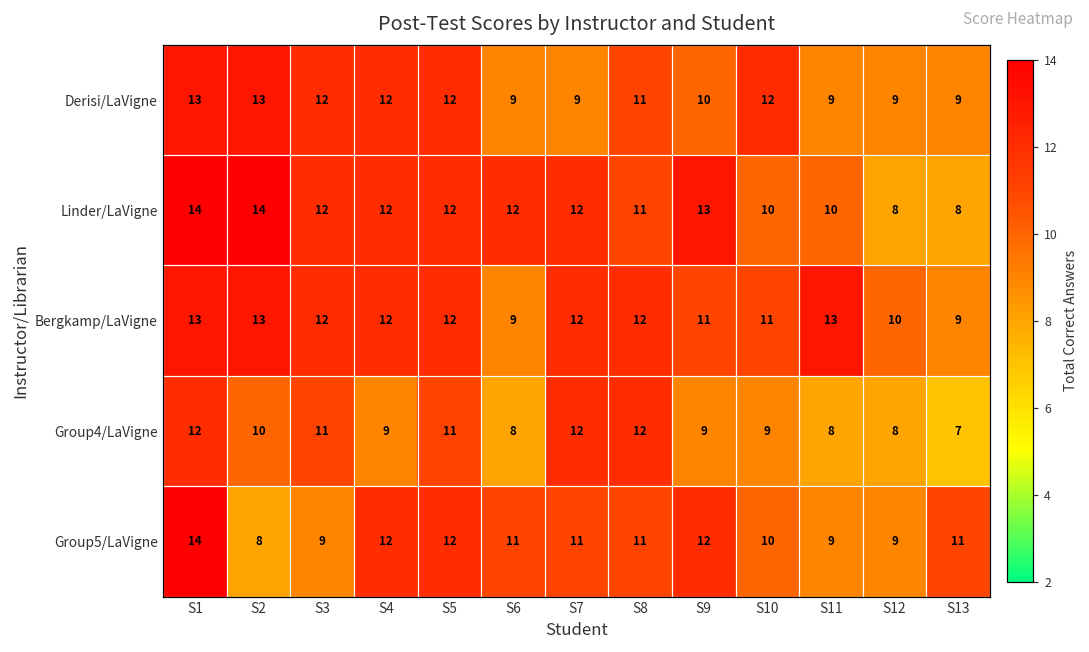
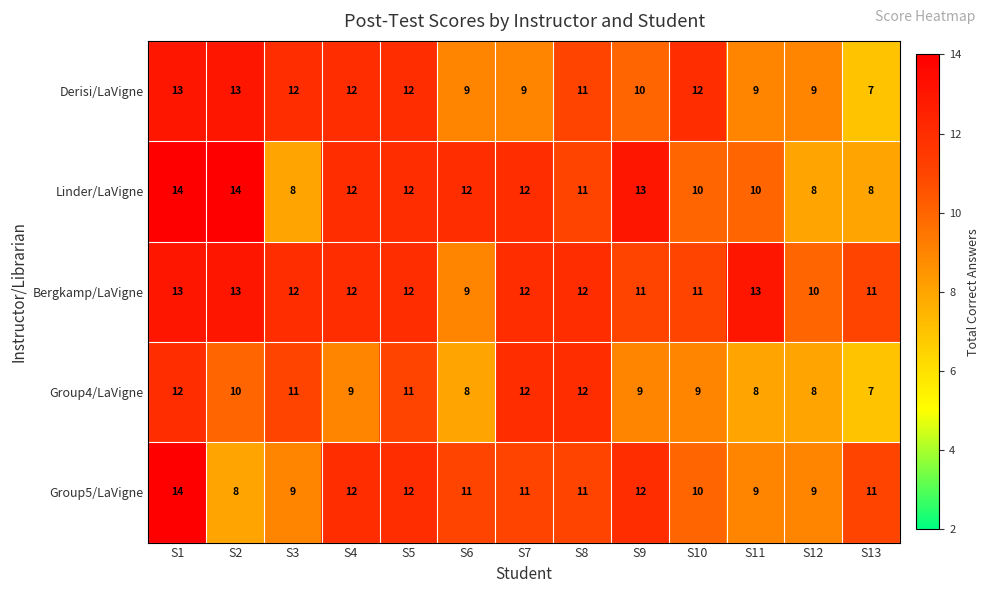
  {
    "Derisi/LaVigne": {
      "S1": 13,
      "S2": 13,
      "S3": 12,
      "S4": 12,
      "S5": 12,
      "S6": 9,
      "S7": 9,
      "S8": 11,
      "S9": 10,
      "S10": 12,
      "S11": 9,
      "S12": 9,
-     "S13": 9
+     "S13": 7
    },
    "Linder/LaVigne": {
      "S1": 14,
      "S2": 14,
-     "S3": 12,
+     "S3": 8,
      "S4": 12,
      "S5": 12,
      "S6": 12,
      "S7": 12,
      "S8": 11,
      "S9": 13,
      "S10": 10,
      "S11": 10,
      "S12": 8,
      "S13": 8
    },
    "Bergkamp/LaVigne": {
      "S1": 13,
      "S2": 13,
      "S3": 12,
      "S4": 12,
      "S5": 12,
      "S6": 9,
      "S7": 12,
      "S8": 12,
      "S9": 11,
      "S10": 11,
      "S11": 13,
      "S12": 10,
-     "S13": 9
+     "S13": 11
    },
    "Group4/LaVigne": {
      "S1": 12,
      "S2": 10,
      "S3": 11,
      "S4": 9,
      "S5": 11,
      "S6": 8,
      "S7": 12,
      "S8": 12,
      "S9": 9,
      "S10": 9,
      "S11": 8,
      "S12": 8,
      "S13": 7
    },
    "Group5/LaVigne": {
      "S1": 14,
      "S2": 8,
      "S3": 9,
      "S4": 12,
      "S5": 12,
      "S6": 11,
      "S7": 11,
      "S8": 11,
      "S9": 12,
      "S10": 10,
      "S11": 9,
      "S12": 9,
      "S13": 11
    }
  }
